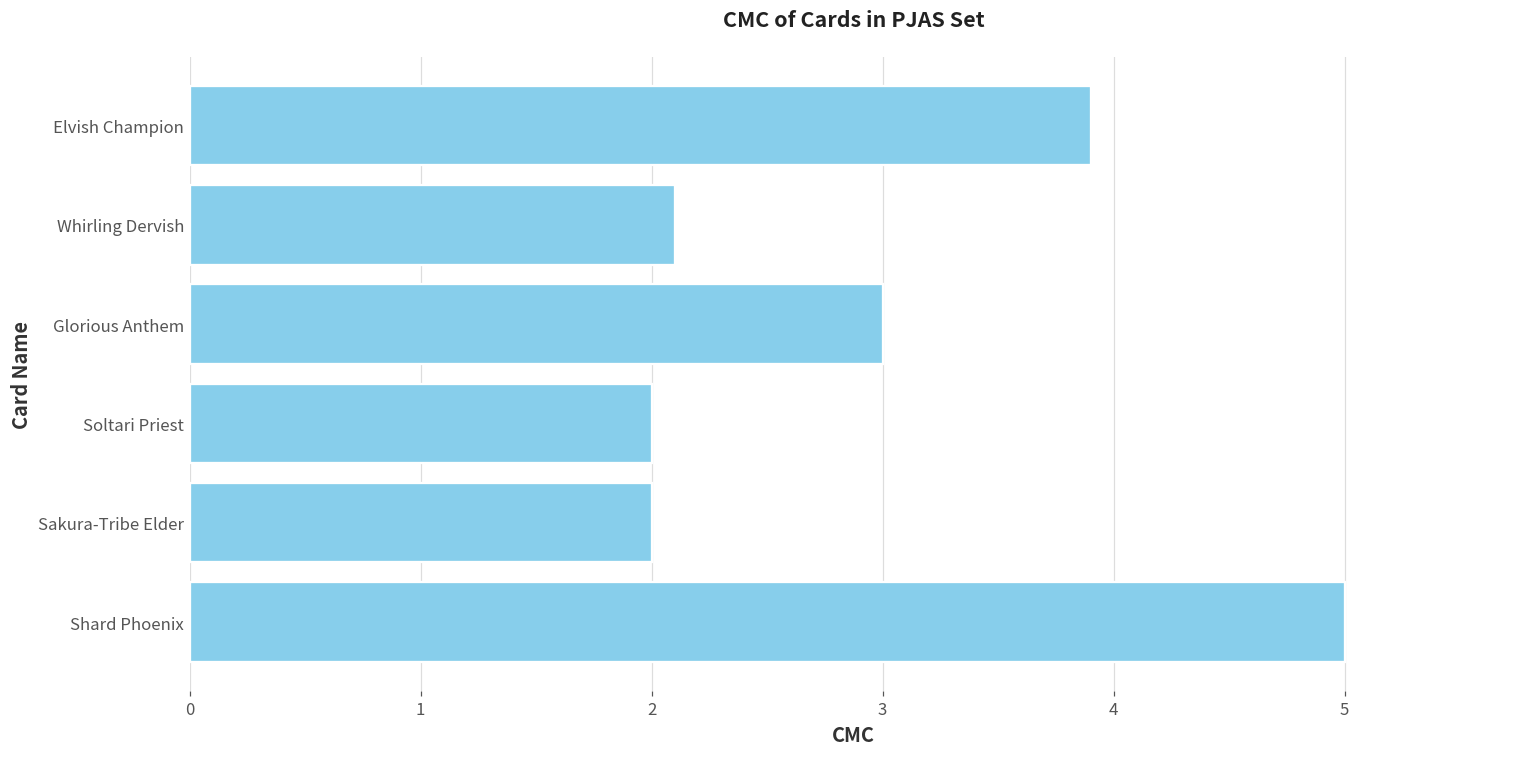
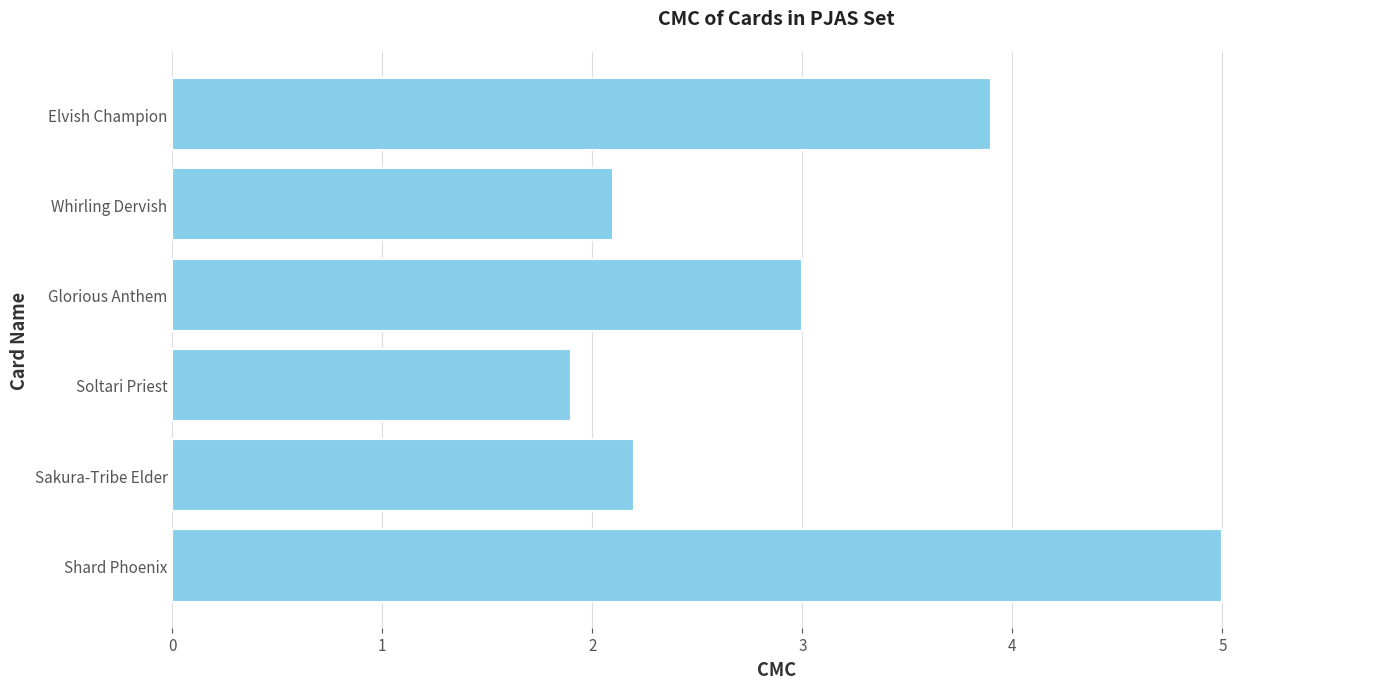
  {
    "Elvish Champion": 3.9,
    "Whirling Dervish": 2.1,
    "Glorious Anthem": 3.0,
-   "Soltari Priest": 2.0,
-   "Sakura-Tribe Elder": 2.0,
+   "Soltari Priest": 1.9,
+   "Sakura-Tribe Elder": 2.2,
    "Shard Phoenix": 5.0
  }
